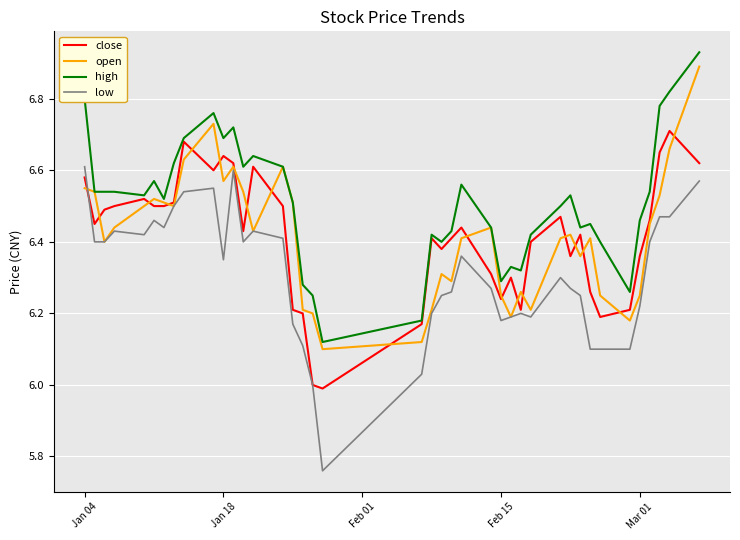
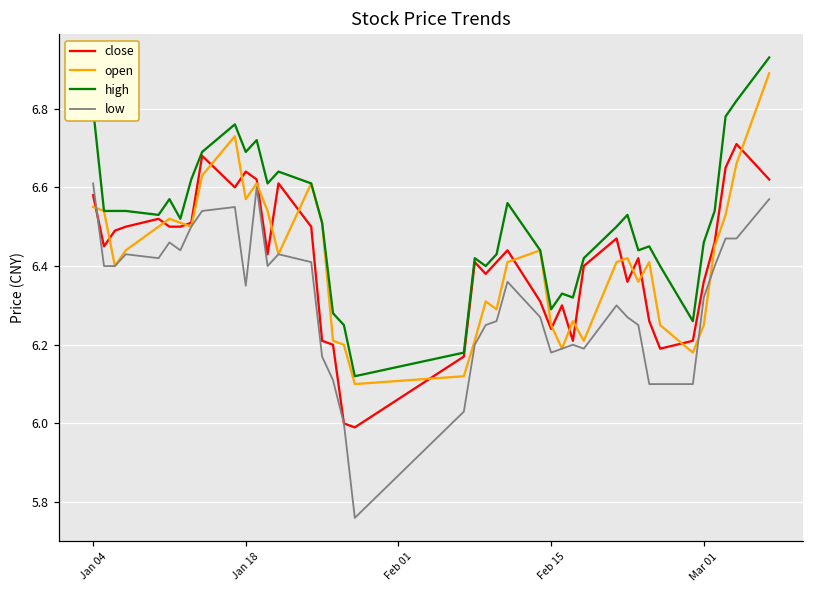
  {
    "close": {
      "Jan 04": 6.58,
      "Jan 18": 6.64,
      "Feb 15": 6.24,
      "Mar 01": 6.36
    },
    "open": {
      "Jan 04": 6.55,
      "Jan 18": 6.57,
      "Feb 15": 6.25,
      "Mar 01": 6.25
    },
    "high": {
      "Jan 18": 6.69,
      "Feb 15": 6.29,
      "Mar 01": 6.46
    },
    "low": {
      "Jan 04": 6.61,
      "Jan 18": 6.35,
      "Feb 15": 6.18,
-     "Mar 01": 6.22
+     "Mar 01": 6.32
    }
  }
